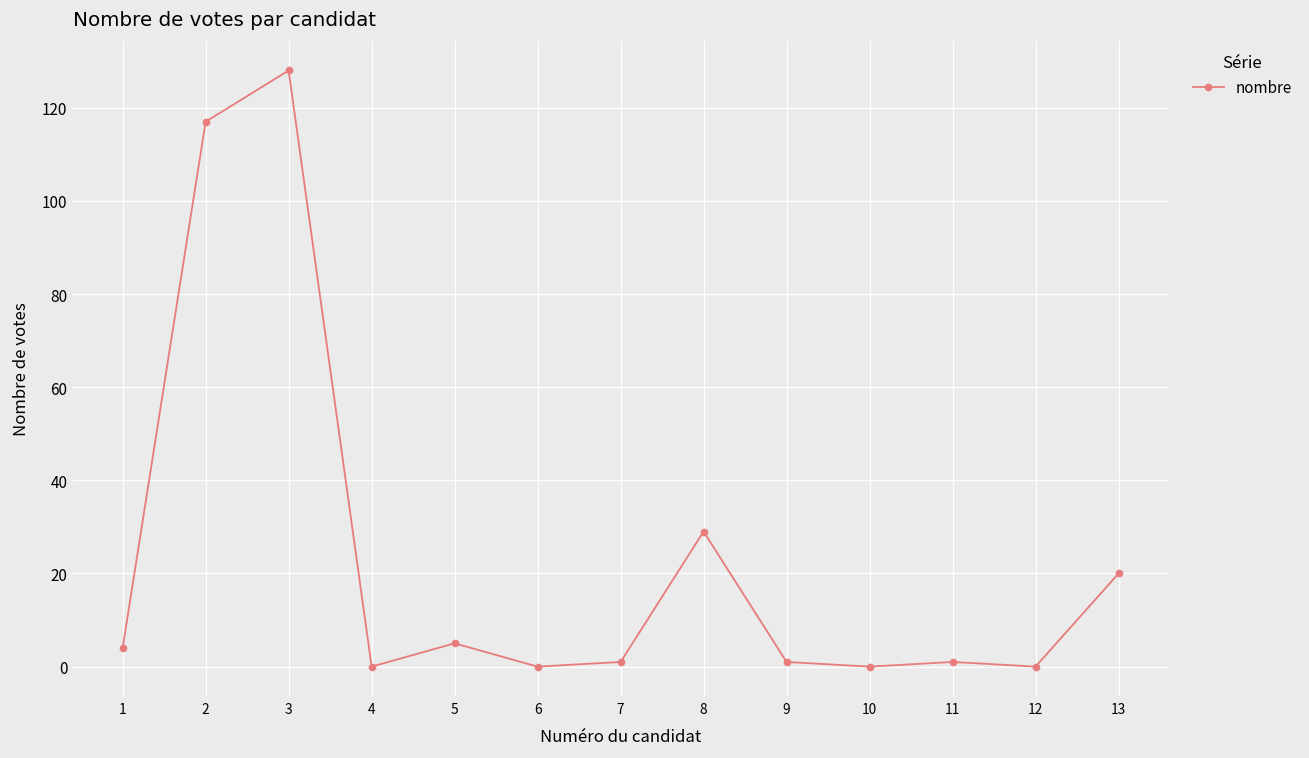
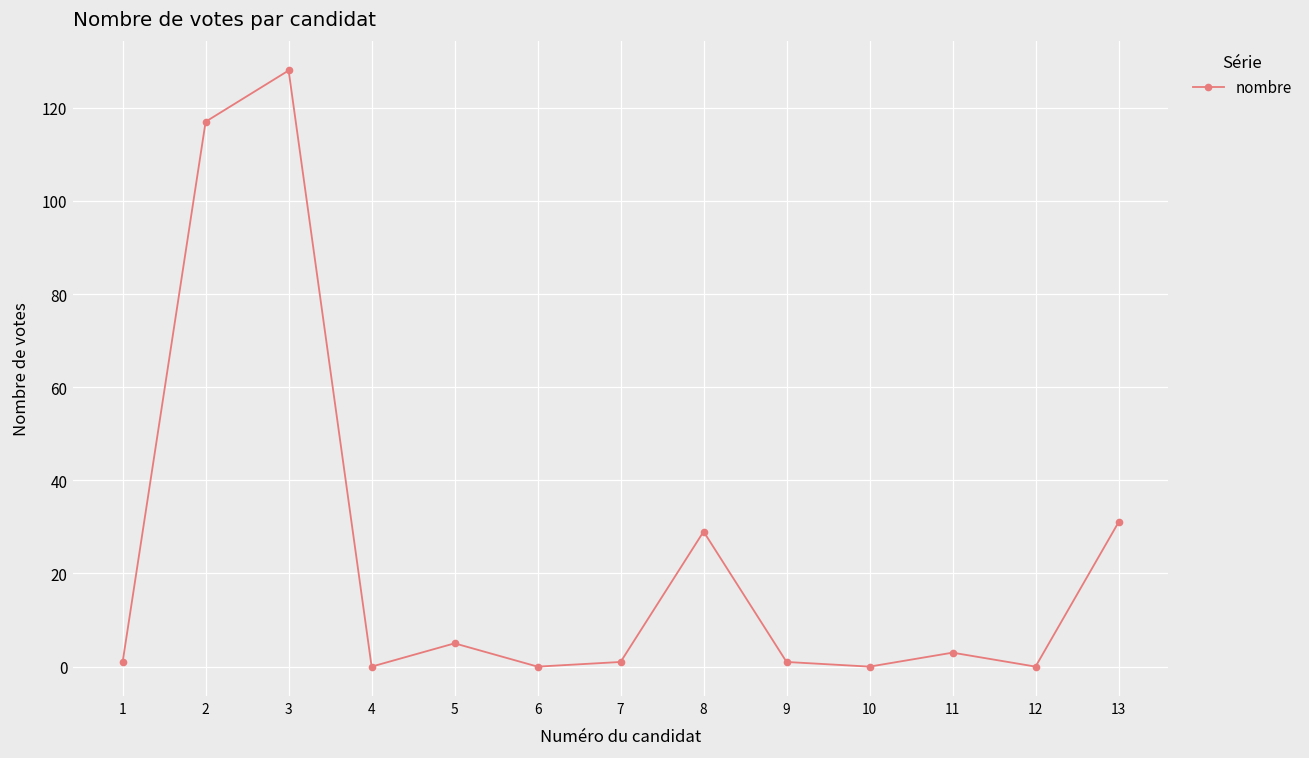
  {
-   "1": 4,
+   "1": 1,
    "2": 117,
    "3": 128,
    "4": 0,
    "5": 5,
    "6": 0,
    "7": 1,
    "8": 29,
    "9": 1,
    "10": 0,
-   "11": 1,
+   "11": 3,
    "12": 0,
-   "13": 20
+   "13": 31
  }
